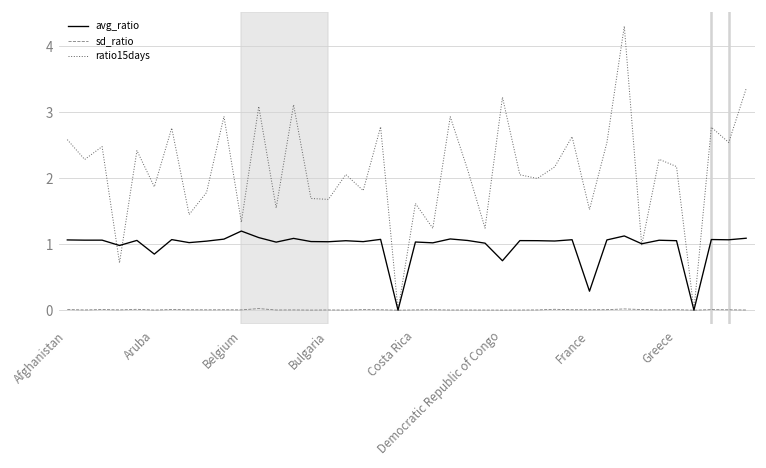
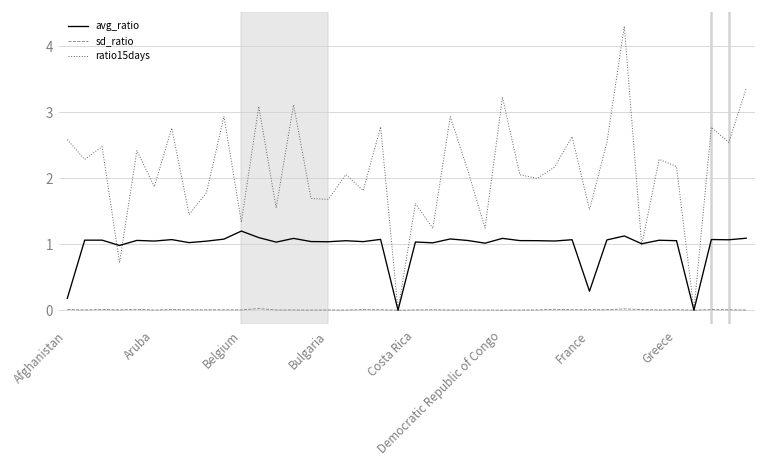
  {
    "avg_ratio": {
-     "Afghanistan": 1.1,
-     "Aruba": 0.8,
+     "Afghanistan": 0.2,
+     "Aruba": 1.0,
      "Belgium": 1.2,
      "Bulgaria": 1.0,
      "Costa Rica": 1.0,
-     "Democratic Republic of Congo": 0.7,
+     "Democratic Republic of Congo": 1.1,
      "France": 0.3,
      "Greece": 1.1
    }
  }
